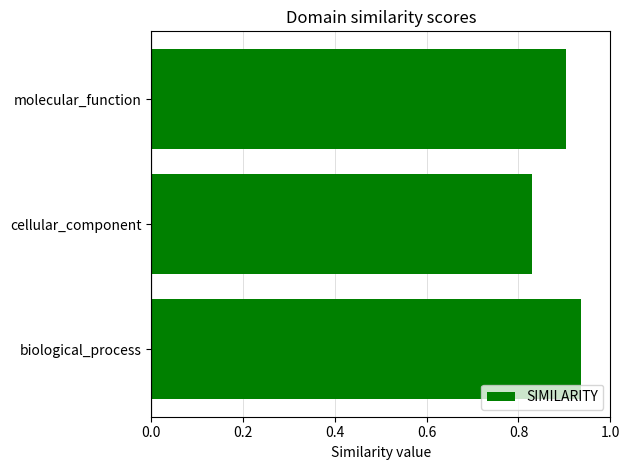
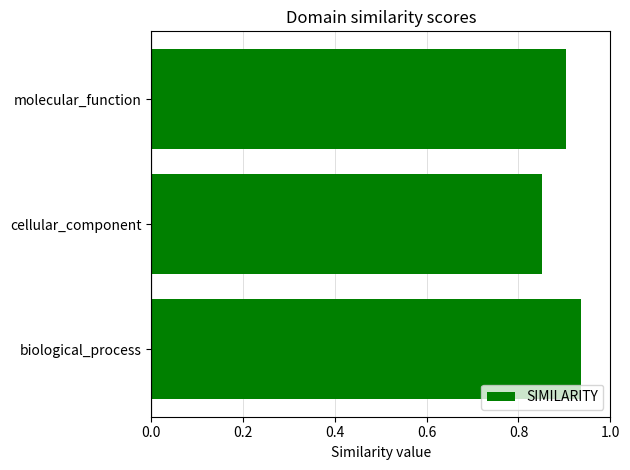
  {
    "molecular_function": 0.90,
-   "cellular_component": 0.83,
+   "cellular_component": 0.85,
    "biological_process": 0.94
  }
